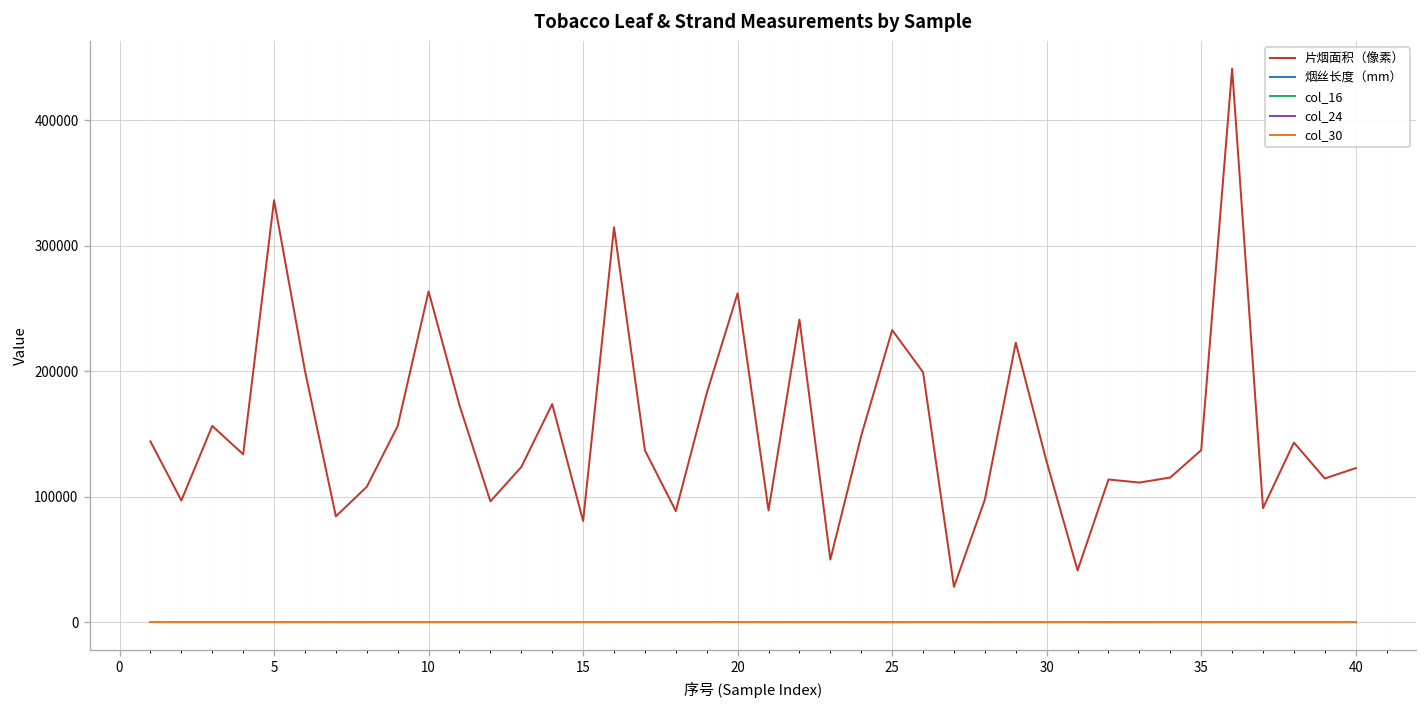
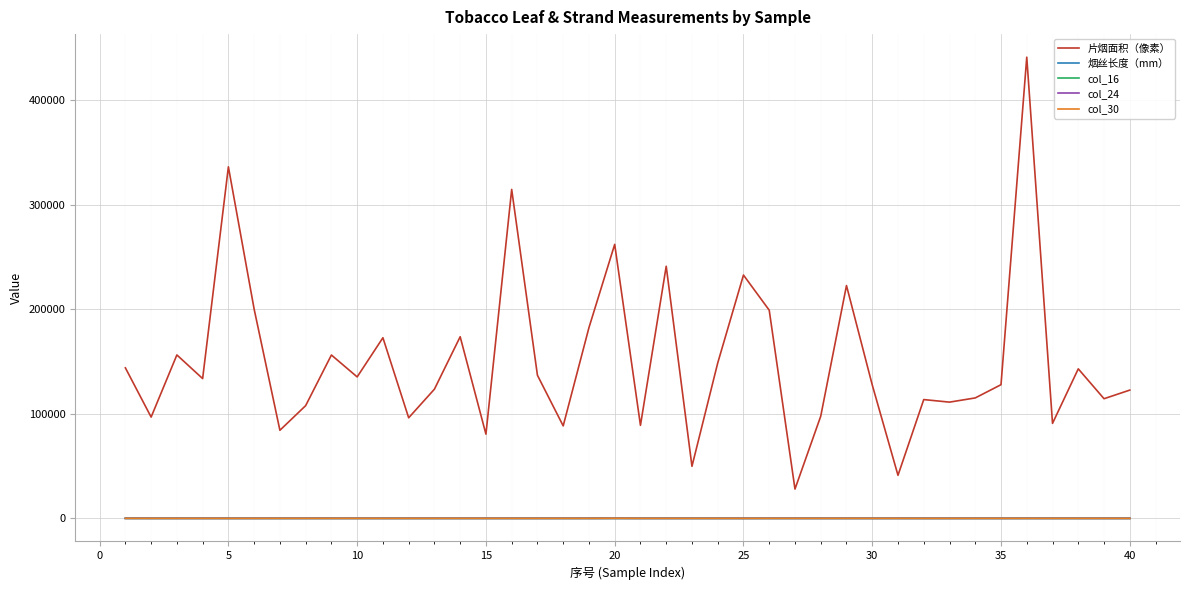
  {
    "片烟面积（像素）": {
      "5": 336000,
-     "10": 264000,
+     "10": 135000,
      "15": 81000,
      "20": 262000,
      "25": 233000,
      "30": 128000,
-     "35": 137000,
+     "35": 128000,
      "40": 123000
    },
    "col_30": {
      "5": 0,
      "10": 0,
      "15": 0,
      "20": 0,
      "25": 0,
      "30": 0,
      "35": 0,
      "40": 0
    }
  }
